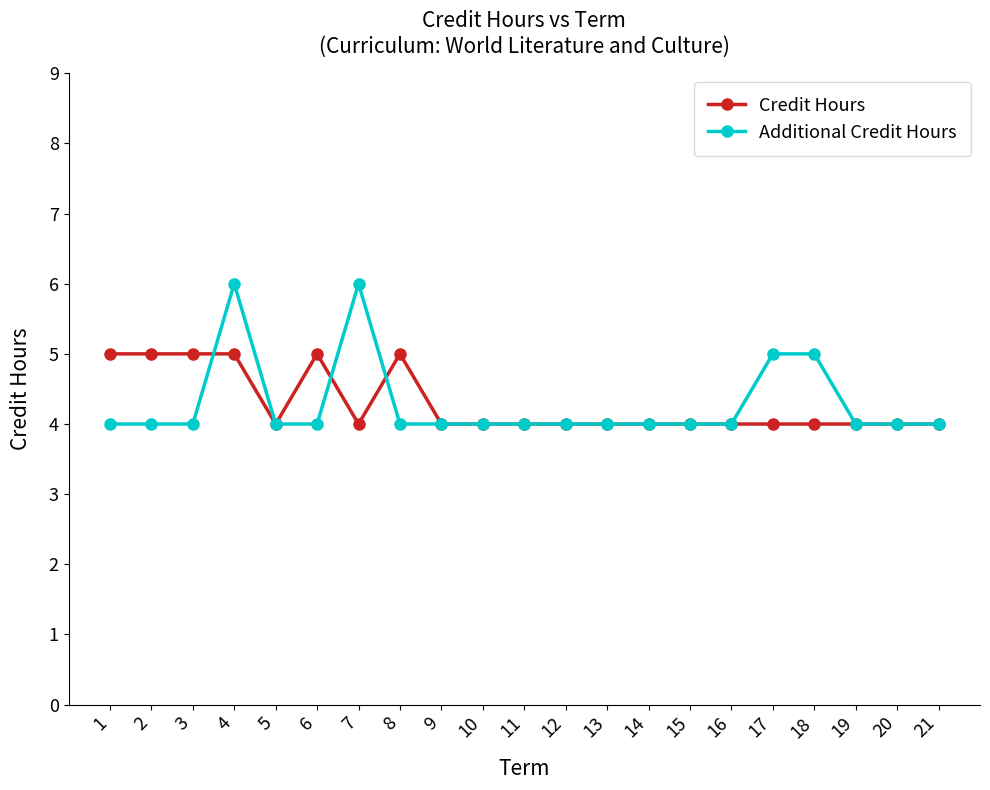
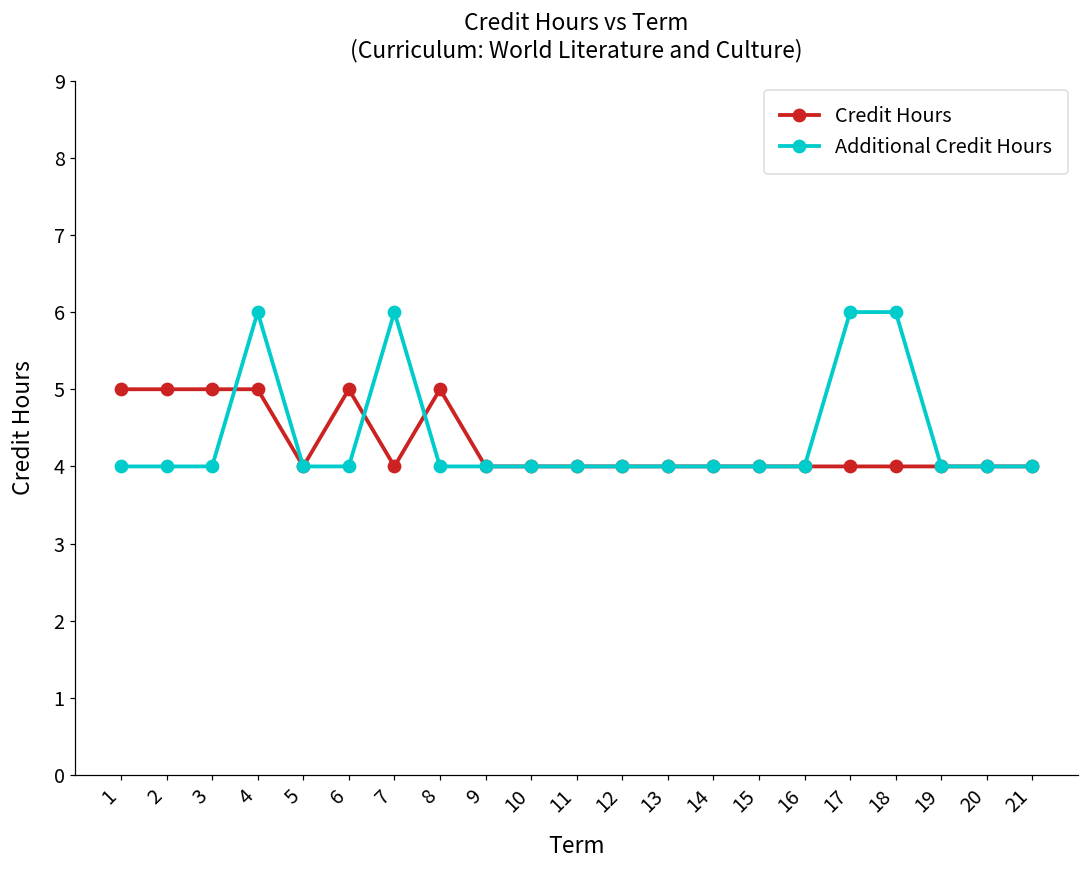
  {
    "Credit Hours": {
      "1": 5,
      "2": 5,
      "3": 5,
      "4": 5,
      "6": 5,
      "7": 4,
      "8": 5,
      "17": 4,
      "18": 4
    },
    "Additional Credit Hours": {
      "1": 4,
      "2": 4,
      "3": 4,
      "4": 6,
      "6": 4,
      "7": 6,
      "8": 4,
-     "17": 5,
-     "18": 5
+     "17": 6,
+     "18": 6
    }
  }
